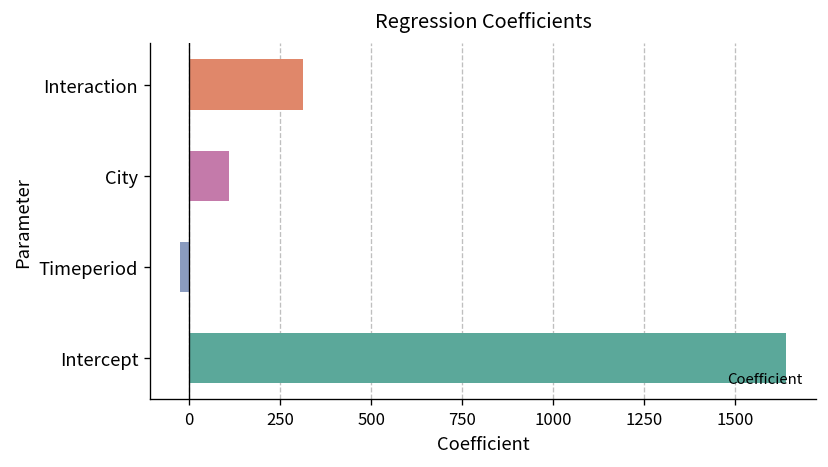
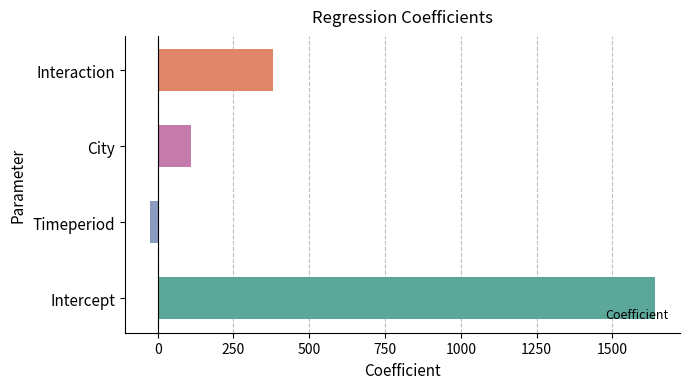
  {
-   "Interaction": 310,
+   "Interaction": 380,
    "City": 110,
    "Timeperiod": -20,
    "Intercept": 1640
  }
